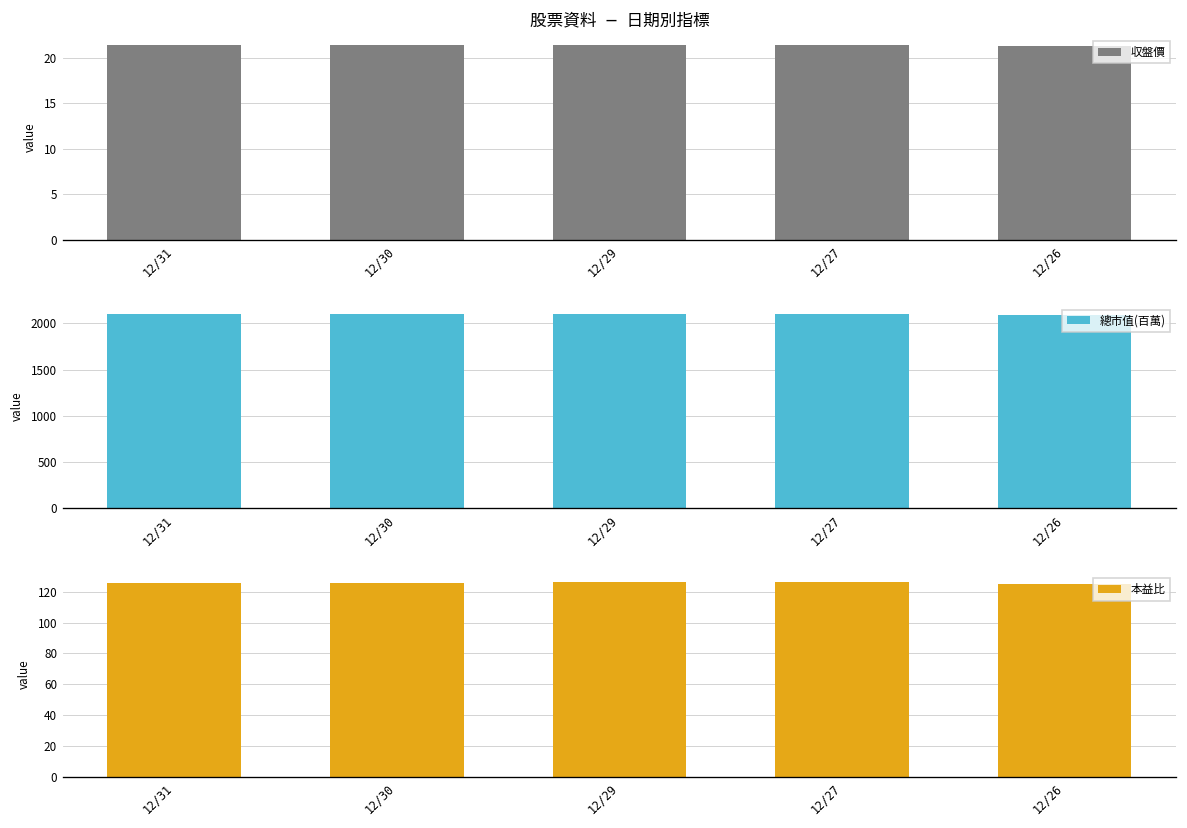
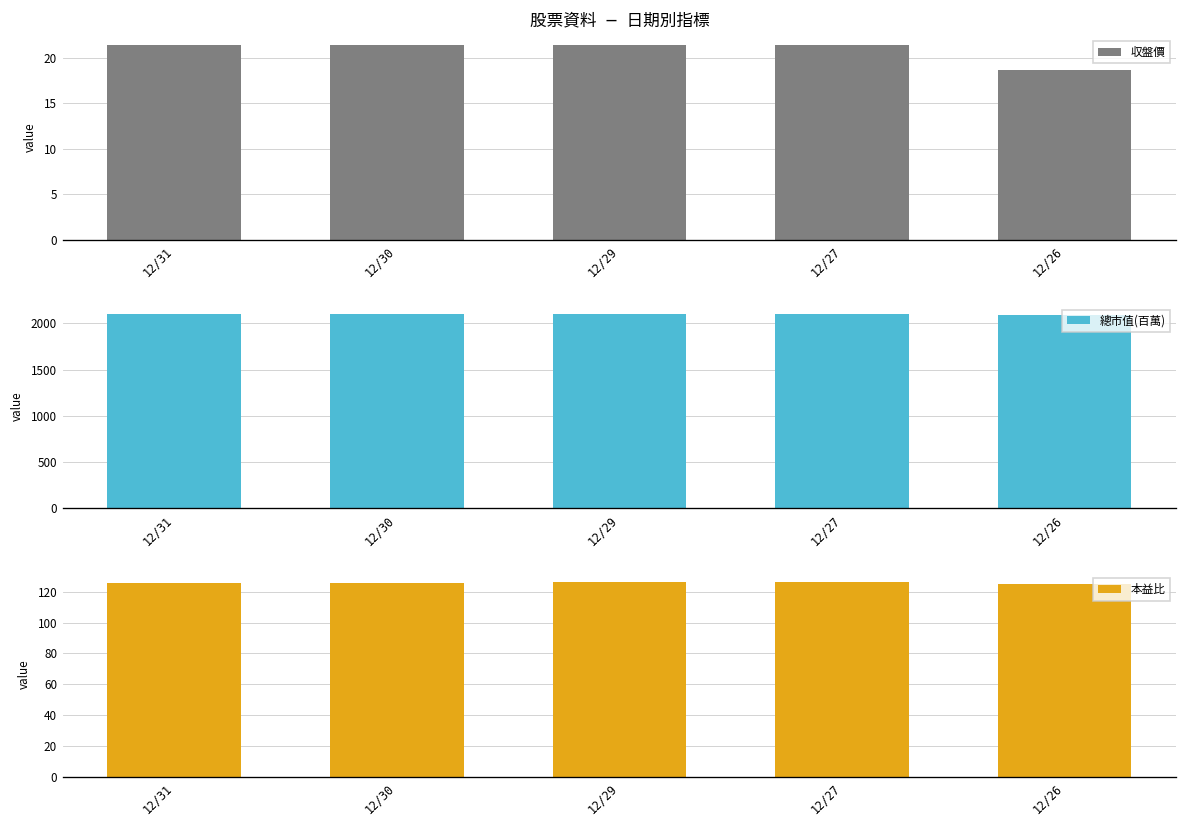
  {
    "股票資料 — 日期別指標": {
      "12/31": 21,
      "12/30": 21,
      "12/29": 21,
      "12/27": 21,
-     "12/26": 21
+     "12/26": 19
    }
  }
